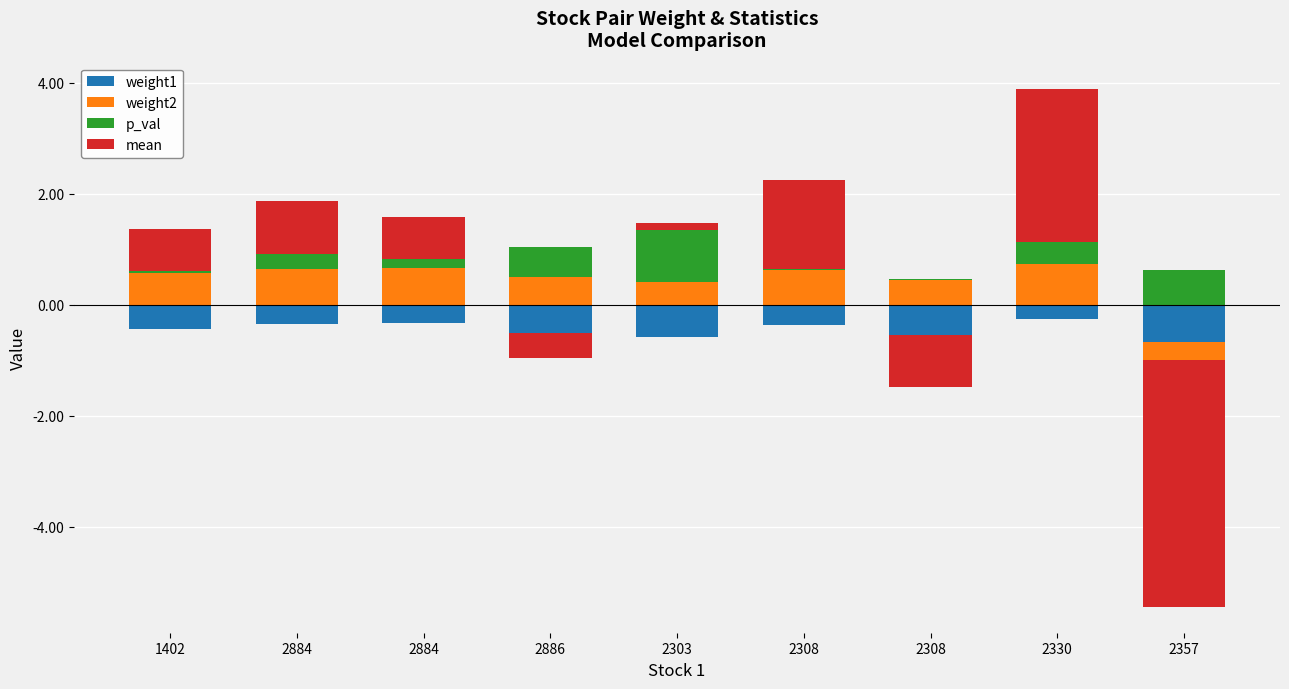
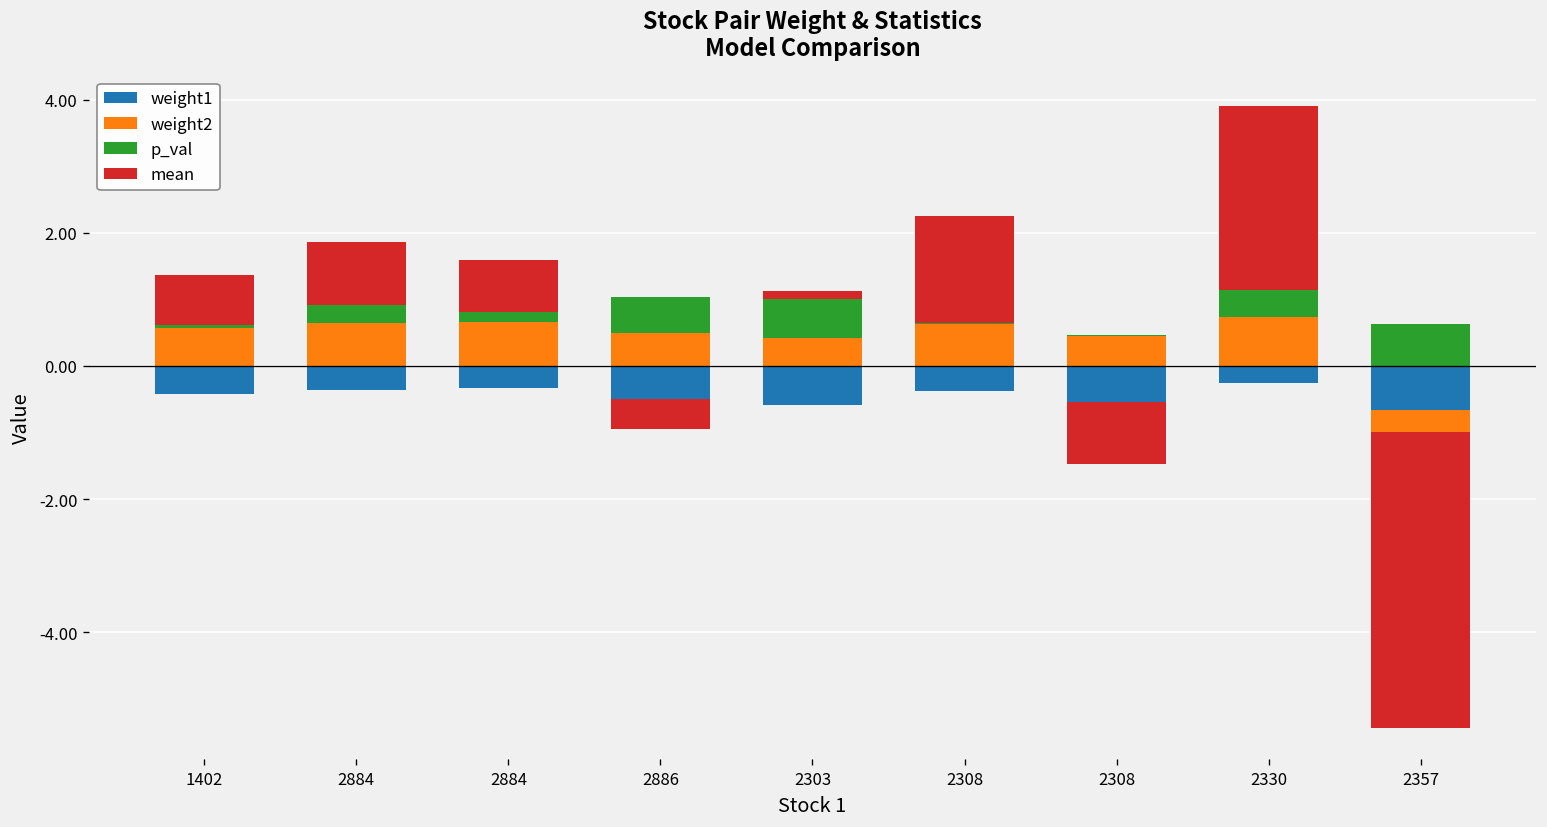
  {
    "p_val": {
      "2886": 0.5,
-     "2303": 0.9,
+     "2303": 0.6,
      "2330": 0.4,
      "2357": 0.6
    }
  }
